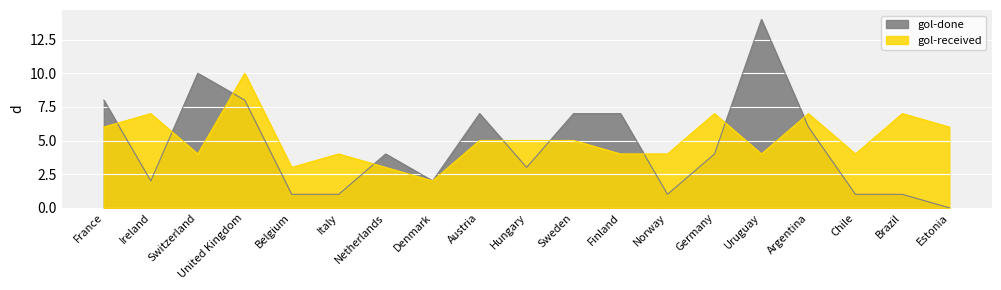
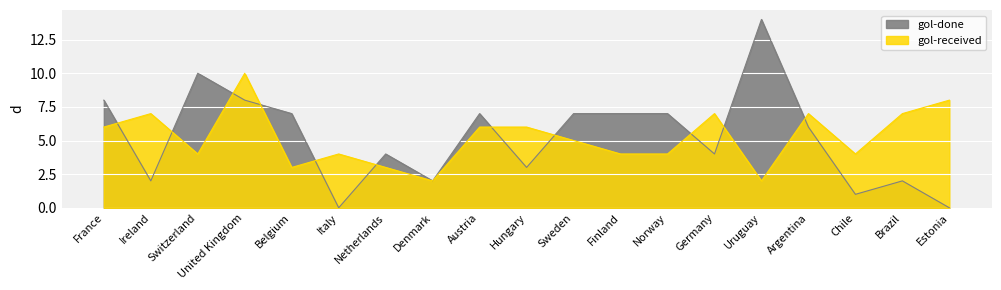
  {
    "gol-done": {
      "France": 8,
      "Ireland": 2,
      "Switzerland": 10,
      "United Kingdom": 8,
-     "Belgium": 1,
-     "Italy": 1,
+     "Belgium": 7,
+     "Italy": 0,
      "Netherlands": 4,
      "Austria": 7,
      "Hungary": 3,
      "Sweden": 7,
      "Finland": 7,
-     "Norway": 1,
+     "Norway": 7,
      "Germany": 4,
      "Uruguay": 14,
      "Argentina": 6,
      "Chile": 1,
-     "Brazil": 1,
+     "Brazil": 2,
      "Estonia": 0
    },
    "gol-received": {
      "France": 6,
      "Ireland": 7,
      "Switzerland": 4,
      "United Kingdom": 10,
      "Belgium": 3,
      "Italy": 4,
      "Netherlands": 3,
-     "Austria": 5,
-     "Hungary": 5,
+     "Austria": 6,
+     "Hungary": 6,
      "Sweden": 5,
      "Finland": 4,
      "Norway": 4,
      "Germany": 7,
-     "Uruguay": 4,
+     "Uruguay": 2,
      "Argentina": 7,
      "Chile": 4,
      "Brazil": 7,
-     "Estonia": 6
+     "Estonia": 8
    }
  }
